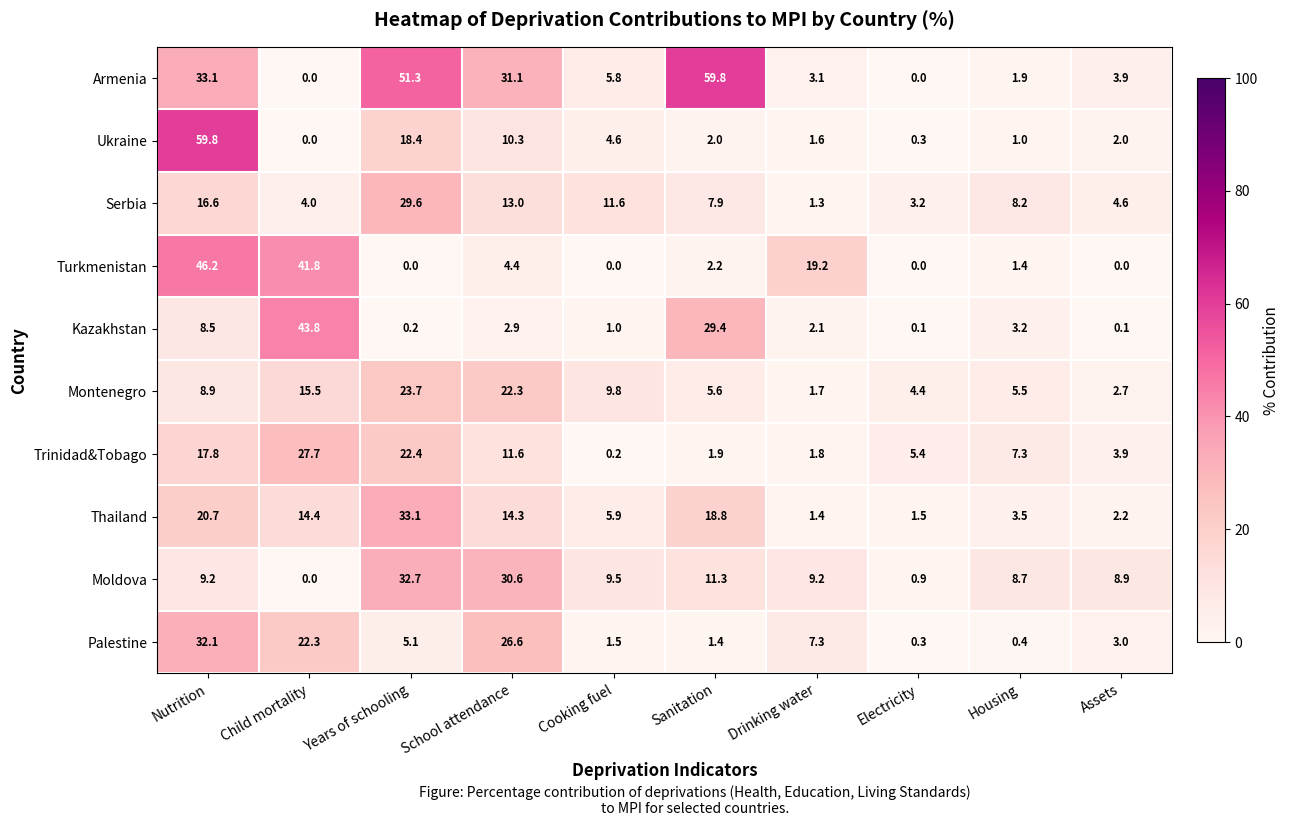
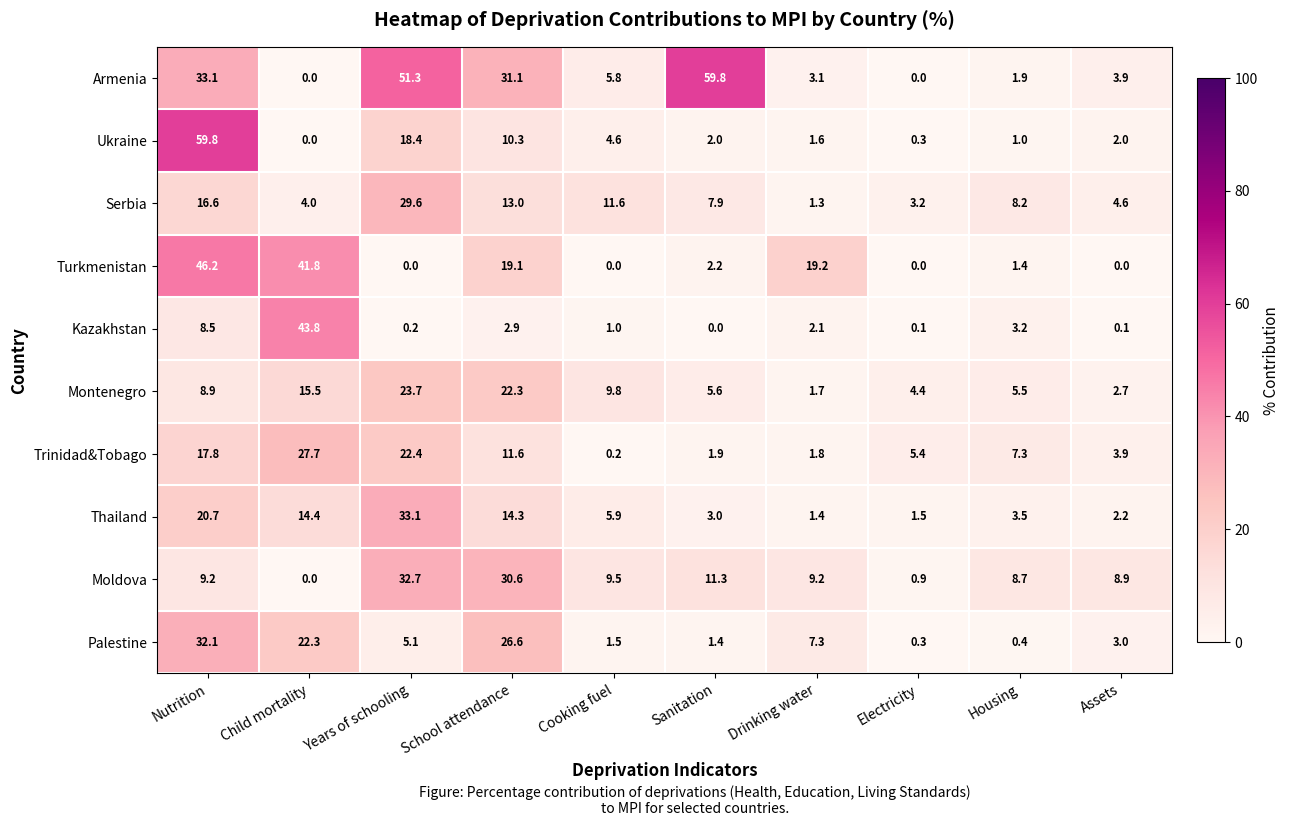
  {
    "Armenia": {
      "Nutrition": 33.1,
      "Child mortality": 0.0,
      "Years of schooling": 51.3,
      "School attendance": 31.1,
      "Cooking fuel": 5.8,
      "Sanitation": 59.8,
      "Drinking water": 3.1,
      "Electricity": 0.0,
      "Housing": 1.9,
      "Assets": 3.9
    },
    "Ukraine": {
      "Nutrition": 59.8,
      "Child mortality": 0.0,
      "Years of schooling": 18.4,
      "School attendance": 10.3,
      "Cooking fuel": 4.6,
      "Sanitation": 2.0,
      "Drinking water": 1.6,
      "Electricity": 0.3,
      "Housing": 1.0,
      "Assets": 2.0
    },
    "Serbia": {
      "Nutrition": 16.6,
      "Child mortality": 4.0,
      "Years of schooling": 29.6,
      "School attendance": 13.0,
      "Cooking fuel": 11.6,
      "Sanitation": 7.9,
      "Drinking water": 1.3,
      "Electricity": 3.2,
      "Housing": 8.2,
      "Assets": 4.6
    },
    "Turkmenistan": {
      "Nutrition": 46.2,
      "Child mortality": 41.8,
      "Years of schooling": 0.0,
-     "School attendance": 4.4,
+     "School attendance": 19.1,
      "Cooking fuel": 0.0,
      "Sanitation": 2.2,
      "Drinking water": 19.2,
      "Electricity": 0.0,
      "Housing": 1.4,
      "Assets": 0.0
    },
    "Kazakhstan": {
      "Nutrition": 8.5,
      "Child mortality": 43.8,
      "Years of schooling": 0.2,
      "School attendance": 2.9,
      "Cooking fuel": 1.0,
-     "Sanitation": 29.4,
+     "Sanitation": 0.0,
      "Drinking water": 2.1,
      "Electricity": 0.1,
      "Housing": 3.2,
      "Assets": 0.1
    },
    "Montenegro": {
      "Nutrition": 8.9,
      "Child mortality": 15.5,
      "Years of schooling": 23.7,
      "School attendance": 22.3,
      "Cooking fuel": 9.8,
      "Sanitation": 5.6,
      "Drinking water": 1.7,
      "Electricity": 4.4,
      "Housing": 5.5,
      "Assets": 2.7
    },
    "Trinidad&Tobago": {
      "Nutrition": 17.8,
      "Child mortality": 27.7,
      "Years of schooling": 22.4,
      "School attendance": 11.6,
      "Cooking fuel": 0.2,
      "Sanitation": 1.9,
      "Drinking water": 1.8,
      "Electricity": 5.4,
      "Housing": 7.3,
      "Assets": 3.9
    },
    "Thailand": {
      "Nutrition": 20.7,
      "Child mortality": 14.4,
      "Years of schooling": 33.1,
      "School attendance": 14.3,
      "Cooking fuel": 5.9,
-     "Sanitation": 18.8,
+     "Sanitation": 3.0,
      "Drinking water": 1.4,
      "Electricity": 1.5,
      "Housing": 3.5,
      "Assets": 2.2
    },
    "Moldova": {
      "Nutrition": 9.2,
      "Child mortality": 0.0,
      "Years of schooling": 32.7,
      "School attendance": 30.6,
      "Cooking fuel": 9.5,
      "Sanitation": 11.3,
      "Drinking water": 9.2,
      "Electricity": 0.9,
      "Housing": 8.7,
      "Assets": 8.9
    },
    "Palestine": {
      "Nutrition": 32.1,
      "Child mortality": 22.3,
      "Years of schooling": 5.1,
      "School attendance": 26.6,
      "Cooking fuel": 1.5,
      "Sanitation": 1.4,
      "Drinking water": 7.3,
      "Electricity": 0.3,
      "Housing": 0.4,
      "Assets": 3.0
    }
  }
